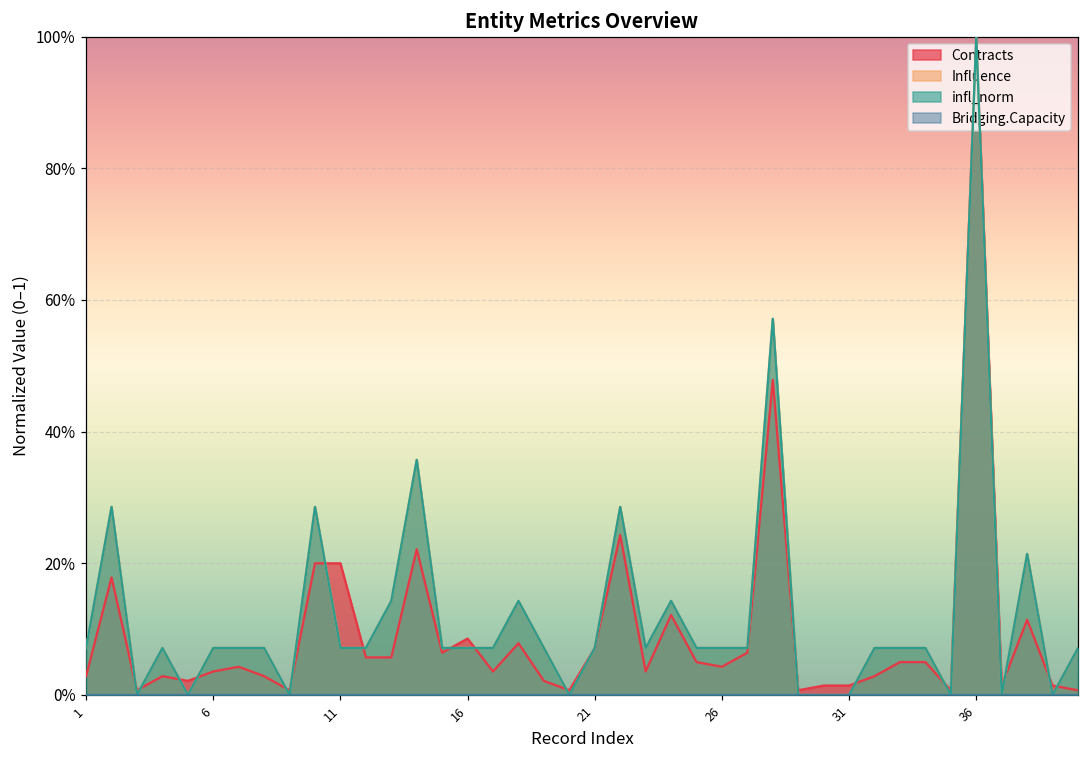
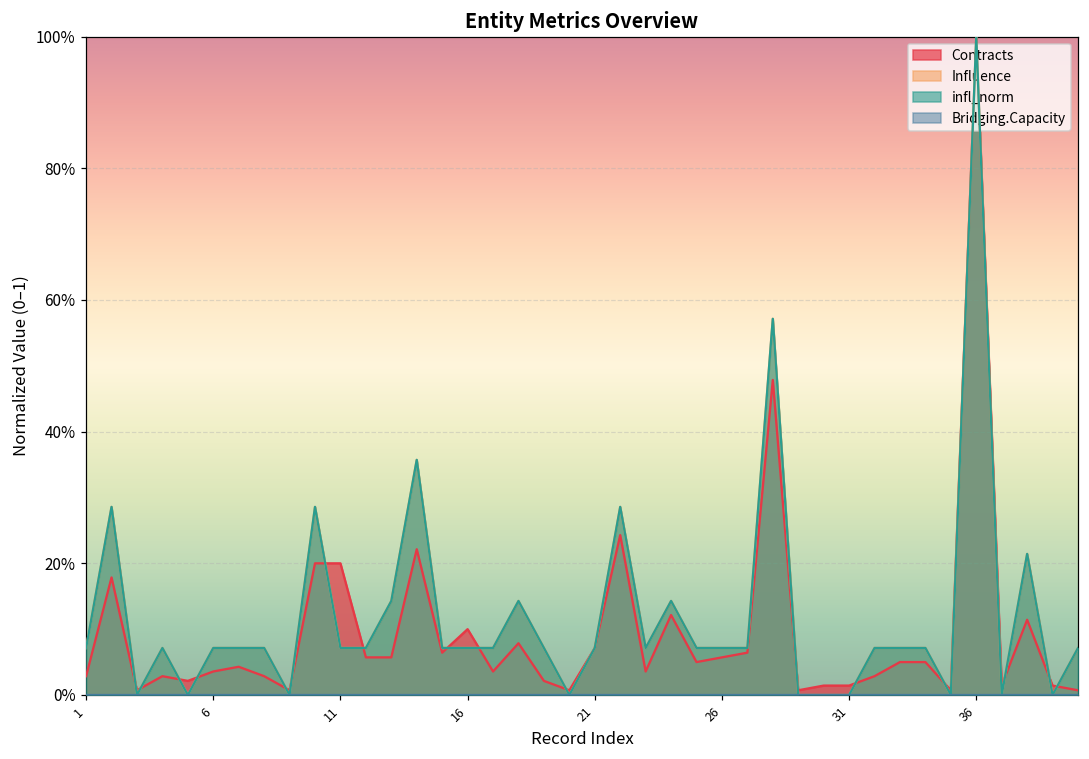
  {
    "Contracts": {
      "1": "3%",
      "6": "4%",
      "11": "20%",
-     "16": "9%",
-     "26": "4%",
+     "16": "10%",
+     "26": "6%",
      "31": "1%"
    }
  }
